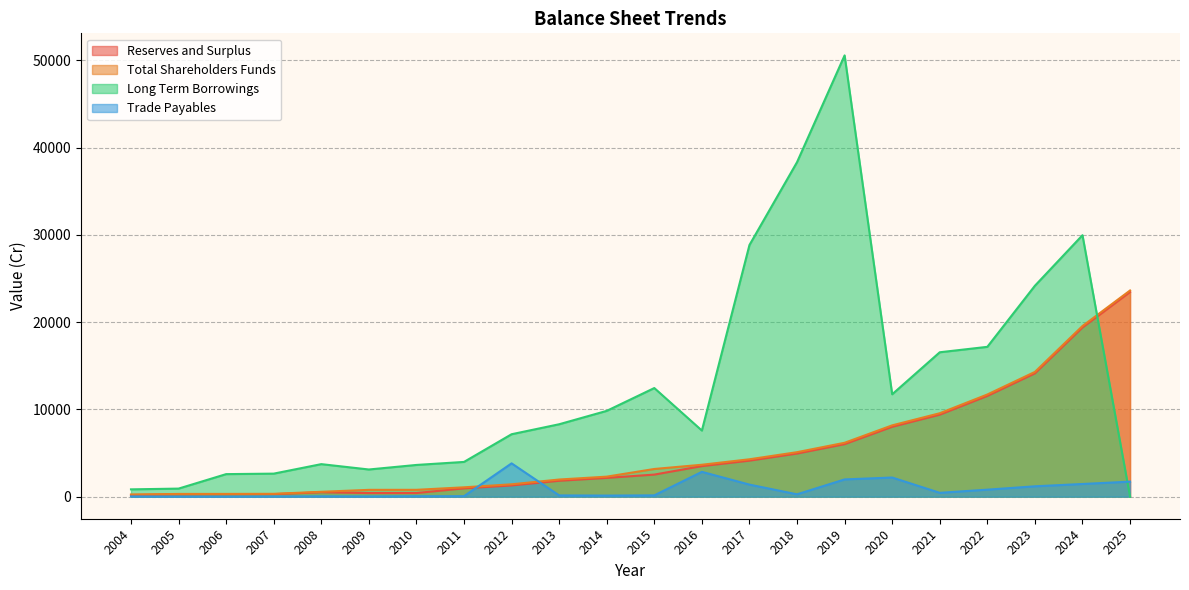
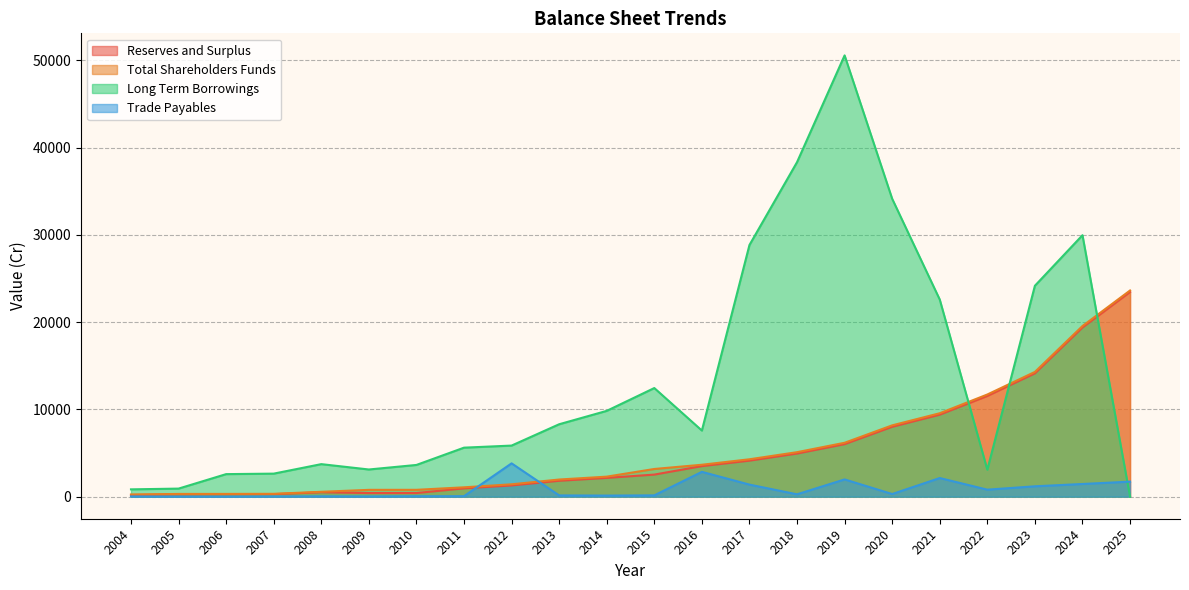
  {
    "Long Term Borrowings": {
      "2004": 1000,
      "2005": 1000,
      "2006": 3000,
      "2007": 3000,
      "2008": 4000,
      "2009": 3000,
      "2010": 4000,
-     "2011": 4000,
-     "2012": 7000,
+     "2011": 6000,
+     "2012": 6000,
      "2013": 8000,
      "2014": 10000,
      "2015": 12000,
      "2016": 8000,
      "2017": 29000,
      "2018": 38000,
      "2019": 51000,
-     "2020": 12000,
-     "2021": 17000,
-     "2022": 17000,
+     "2020": 34000,
+     "2021": 23000,
+     "2022": 3000,
      "2023": 24000,
      "2024": 30000,
      "2025": 0
    },
    "Trade Payables": {
      "2008": 0,
      "2009": 0,
      "2010": 0,
      "2011": 0,
      "2012": 4000,
      "2013": 0,
      "2014": 0,
      "2015": 0,
      "2016": 3000,
      "2017": 1000,
      "2018": 0,
      "2019": 2000,
-     "2020": 2000,
-     "2021": 0,
+     "2020": 0,
+     "2021": 2000,
      "2022": 1000,
      "2023": 1000,
      "2024": 1000,
      "2025": 2000
    }
  }
